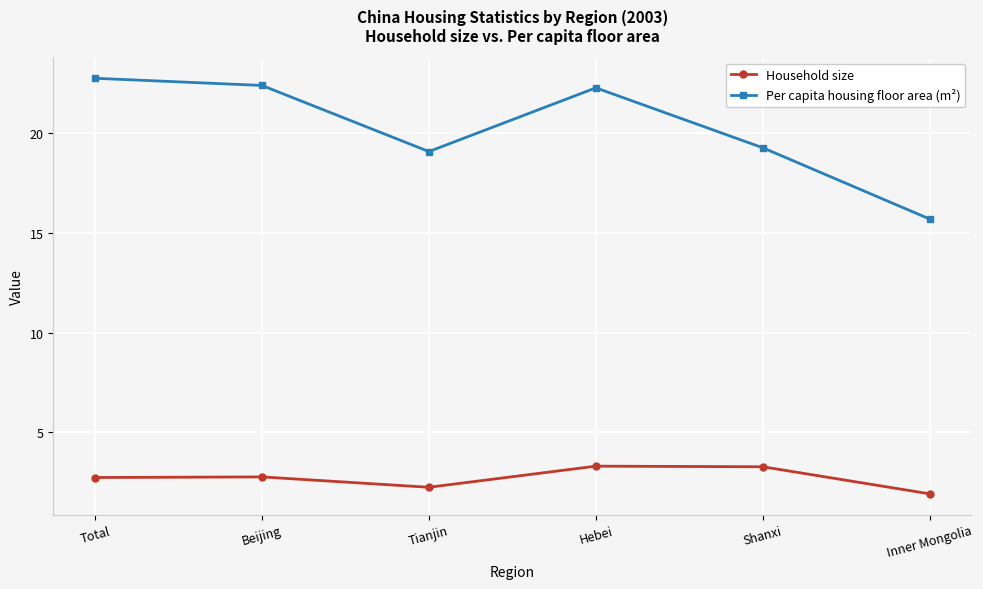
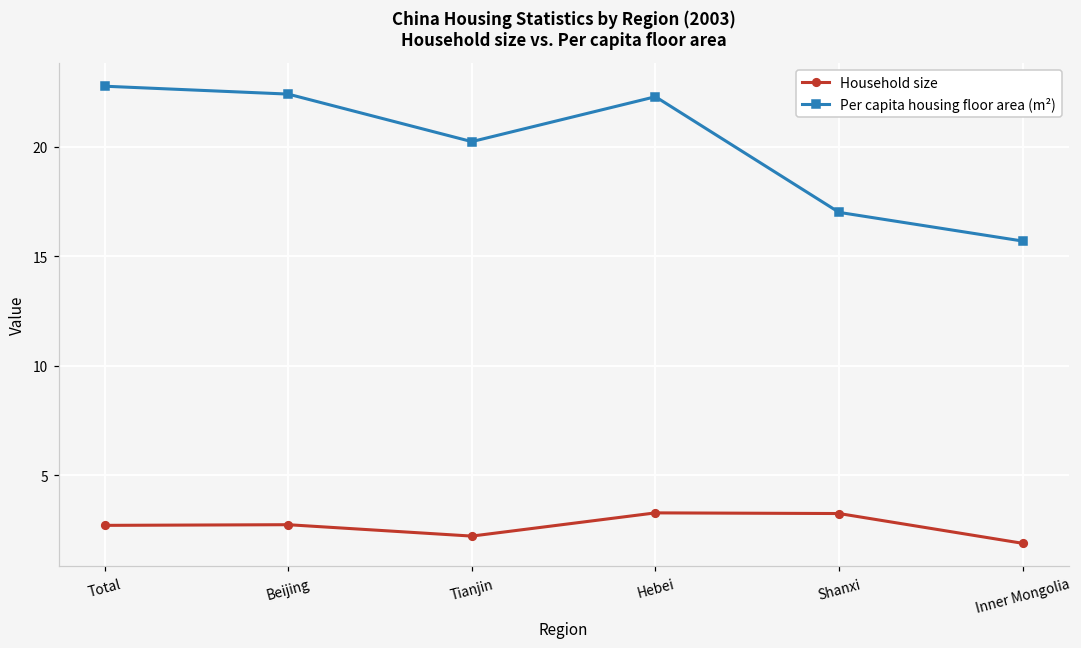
  {
    "Household size": {
      "Total": 2.7,
      "Beijing": 2.8,
      "Tianjin": 2.2,
      "Hebei": 3.3,
      "Shanxi": 3.3,
      "Inner Mongolia": 1.9
    },
    "Per capita housing floor area (m²)": {
      "Total": 22.8,
      "Beijing": 22.4,
-     "Tianjin": 19.1,
+     "Tianjin": 20.2,
      "Hebei": 22.3,
-     "Shanxi": 19.3,
+     "Shanxi": 17.0,
      "Inner Mongolia": 15.7
    }
  }
